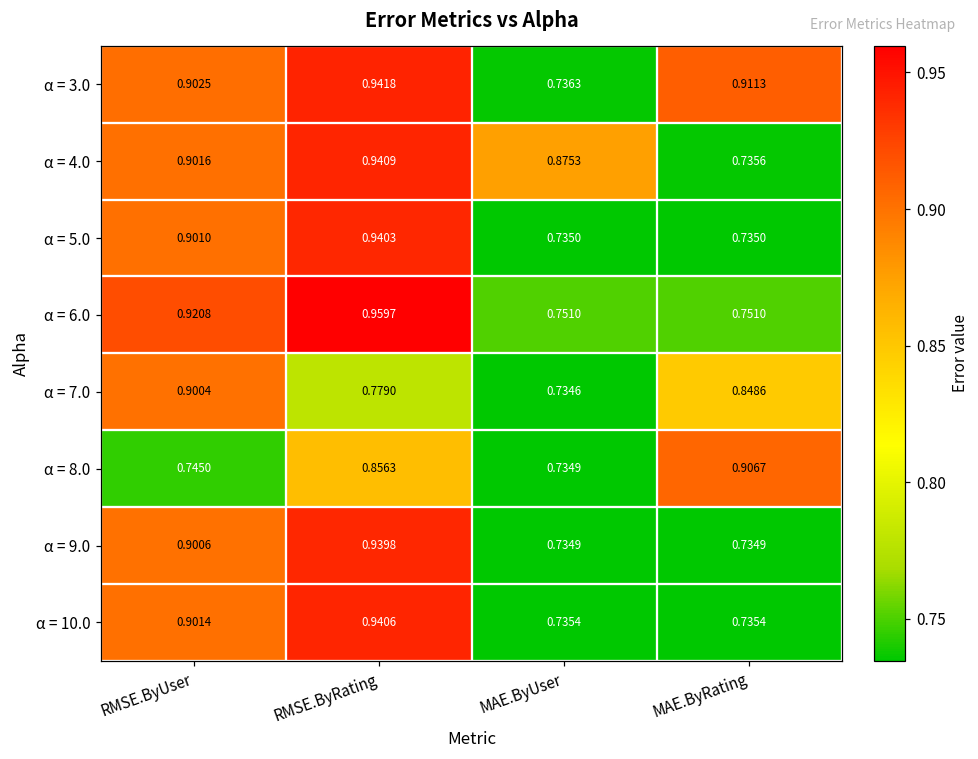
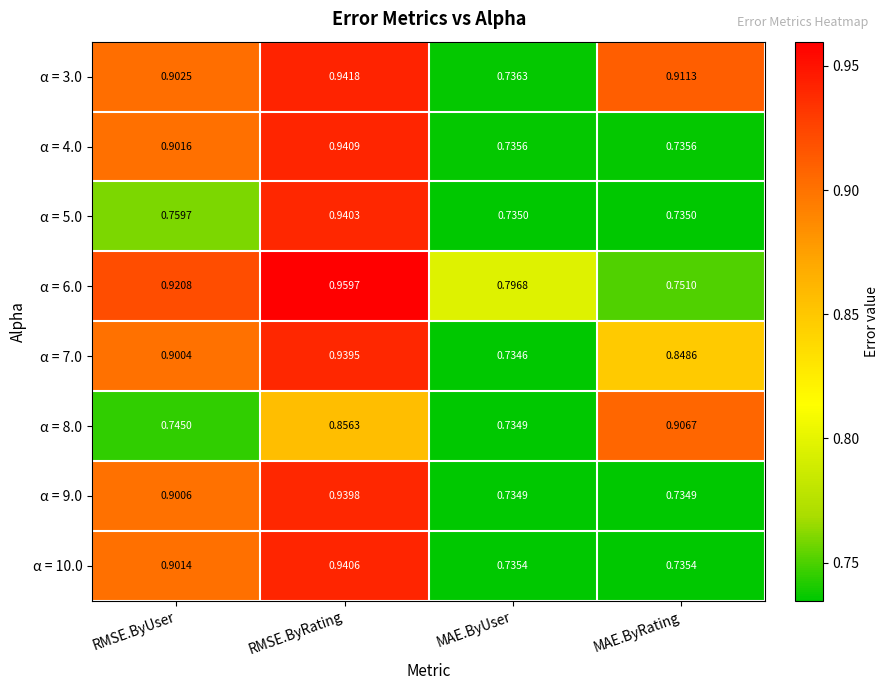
  {
    "α = 3.0": {
      "RMSE.ByUser": 0.9025,
      "RMSE.ByRating": 0.9418,
      "MAE.ByUser": 0.7363,
      "MAE.ByRating": 0.9113
    },
    "α = 4.0": {
      "RMSE.ByUser": 0.9016,
      "RMSE.ByRating": 0.9409,
-     "MAE.ByUser": 0.8753,
+     "MAE.ByUser": 0.7356,
      "MAE.ByRating": 0.7356
    },
    "α = 5.0": {
-     "RMSE.ByUser": 0.9010,
+     "RMSE.ByUser": 0.7597,
      "RMSE.ByRating": 0.9403,
      "MAE.ByUser": 0.7350,
      "MAE.ByRating": 0.7350
    },
    "α = 6.0": {
      "RMSE.ByUser": 0.9208,
      "RMSE.ByRating": 0.9597,
-     "MAE.ByUser": 0.7510,
+     "MAE.ByUser": 0.7968,
      "MAE.ByRating": 0.7510
    },
    "α = 7.0": {
      "RMSE.ByUser": 0.9004,
-     "RMSE.ByRating": 0.7790,
+     "RMSE.ByRating": 0.9395,
      "MAE.ByUser": 0.7346,
      "MAE.ByRating": 0.8486
    },
    "α = 8.0": {
      "RMSE.ByUser": 0.7450,
      "RMSE.ByRating": 0.8563,
      "MAE.ByUser": 0.7349,
      "MAE.ByRating": 0.9067
    },
    "α = 9.0": {
      "RMSE.ByUser": 0.9006,
      "RMSE.ByRating": 0.9398,
      "MAE.ByUser": 0.7349,
      "MAE.ByRating": 0.7349
    },
    "α = 10.0": {
      "RMSE.ByUser": 0.9014,
      "RMSE.ByRating": 0.9406,
      "MAE.ByUser": 0.7354,
      "MAE.ByRating": 0.7354
    }
  }
